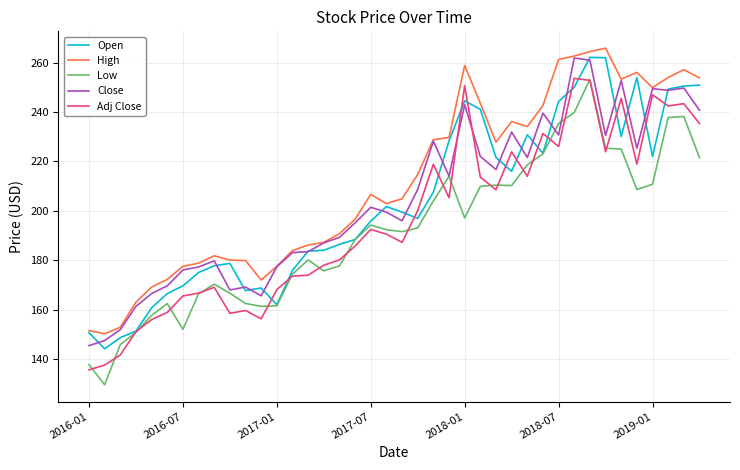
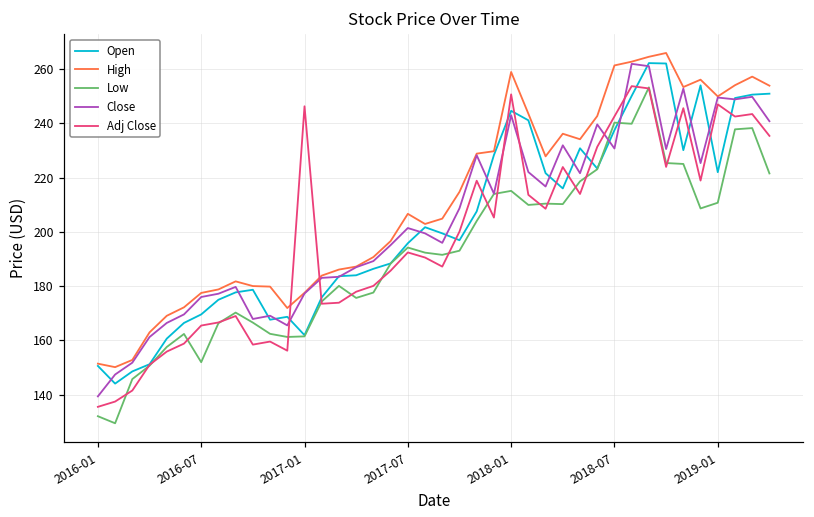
  {
    "Open": {
      "2016-07": 170,
      "2017-07": 196,
      "2018-01": 245,
-     "2018-07": 244,
+     "2018-07": 237,
      "2019-01": 222
    },
    "High": {
      "2016-07": 178,
      "2017-07": 207,
      "2018-01": 259,
      "2018-07": 261
    },
    "Low": {
-     "2016-01": 138,
+     "2016-01": 132,
      "2016-07": 152,
      "2017-07": 194,
-     "2018-01": 197,
-     "2018-07": 235,
+     "2018-01": 215,
+     "2018-07": 240,
      "2019-01": 211
    },
    "Close": {
-     "2016-01": 145,
+     "2016-01": 139,
      "2016-07": 176,
      "2017-07": 201,
      "2018-01": 243,
      "2018-07": 231
    },
    "Adj Close": {
      "2016-01": 136,
      "2016-07": 165,
-     "2017-01": 168,
+     "2017-01": 246,
      "2017-07": 192,
      "2018-01": 251,
-     "2018-07": 226,
+     "2018-07": 243,
      "2019-01": 247
    }
  }
